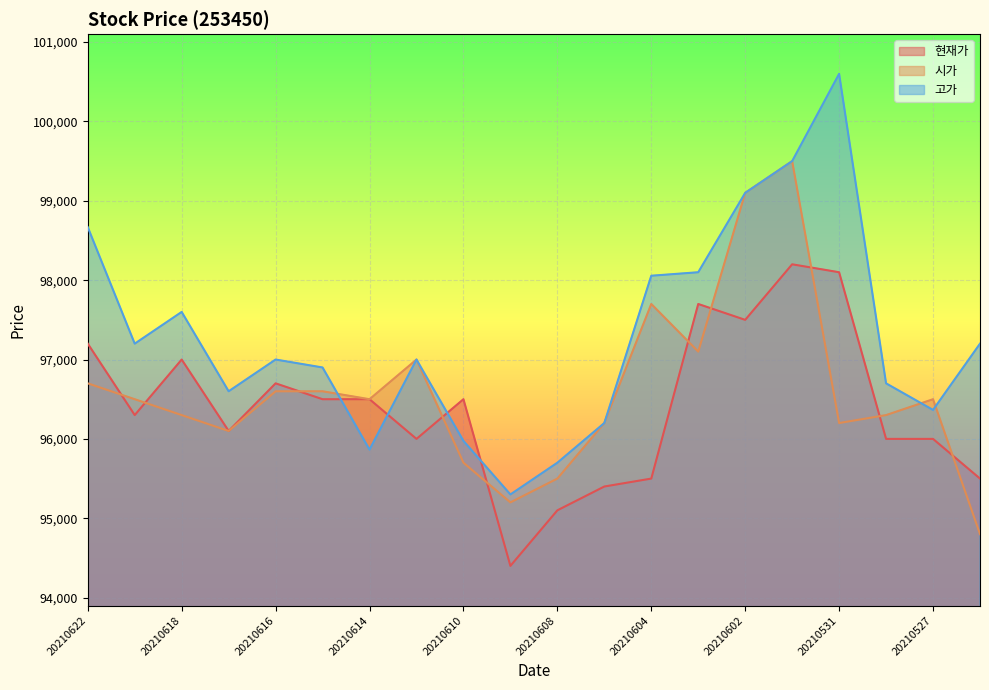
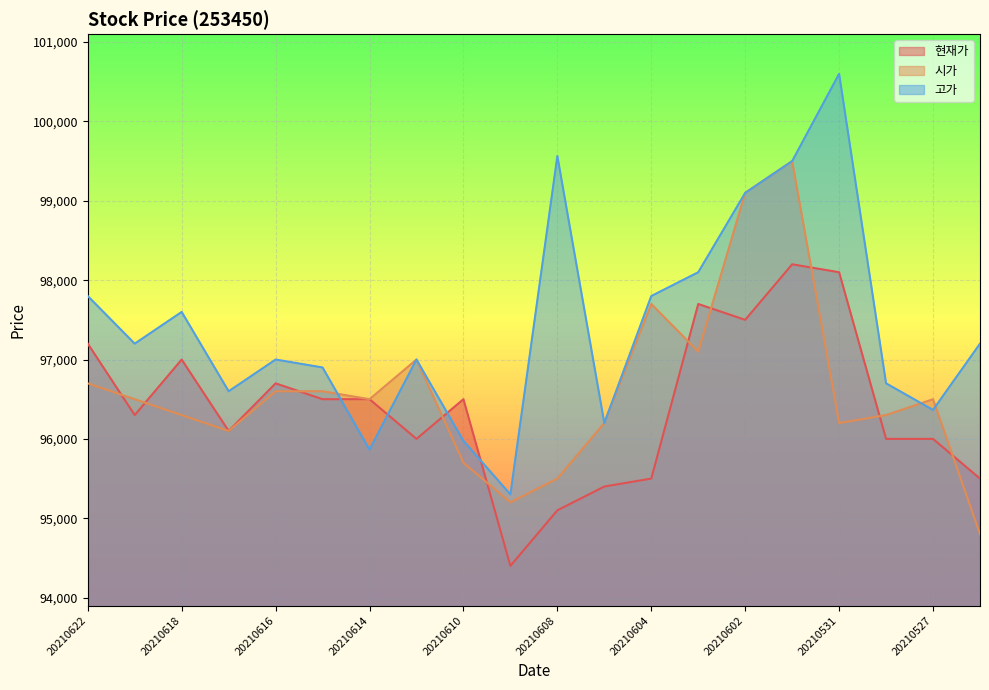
  {
    "고가": {
-     "20210622": "98,700",
+     "20210622": "97,800",
      "20210618": "97,600",
      "20210616": "97,000",
      "20210614": "95,900",
      "20210610": "96,000",
-     "20210608": "95,700",
-     "20210604": "98,100",
+     "20210608": "99,600",
+     "20210604": "97,800",
      "20210531": "100,600",
      "20210527": "96,400"
    }
  }
